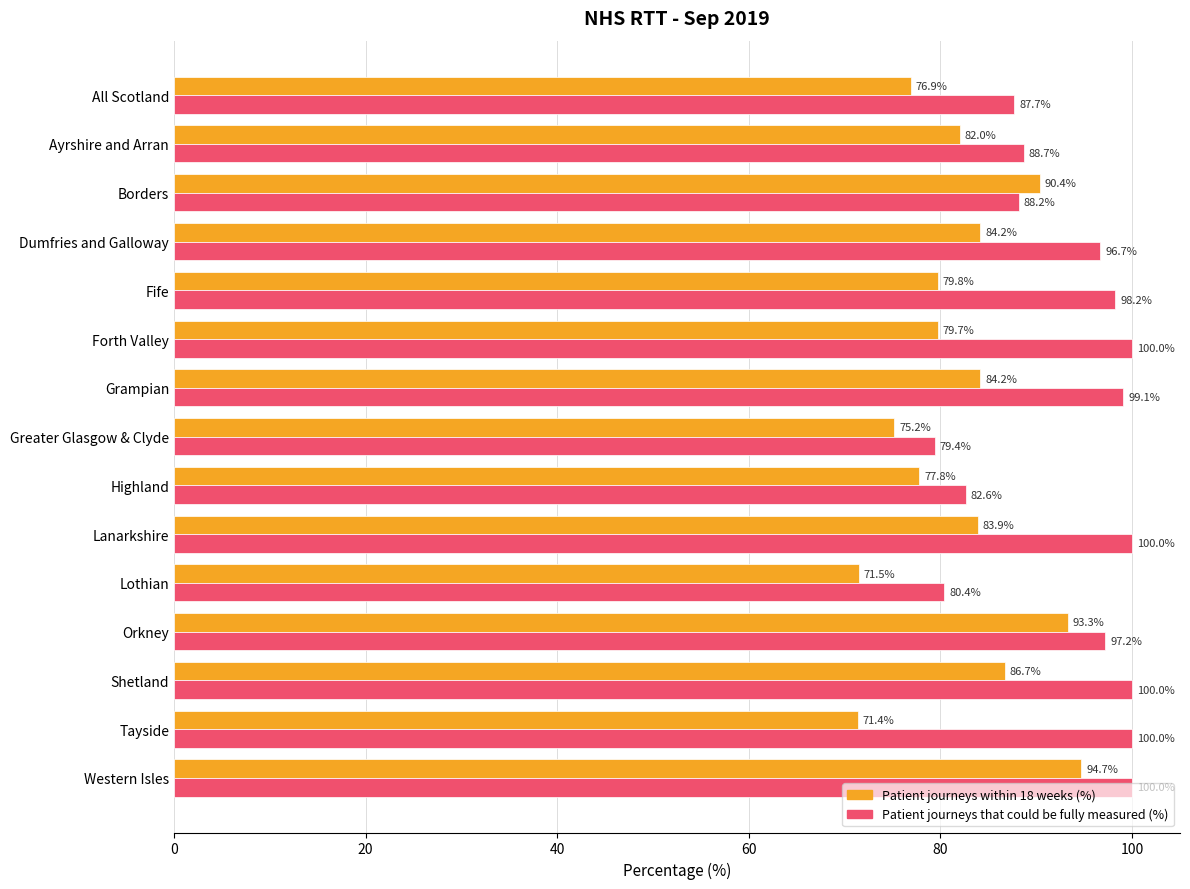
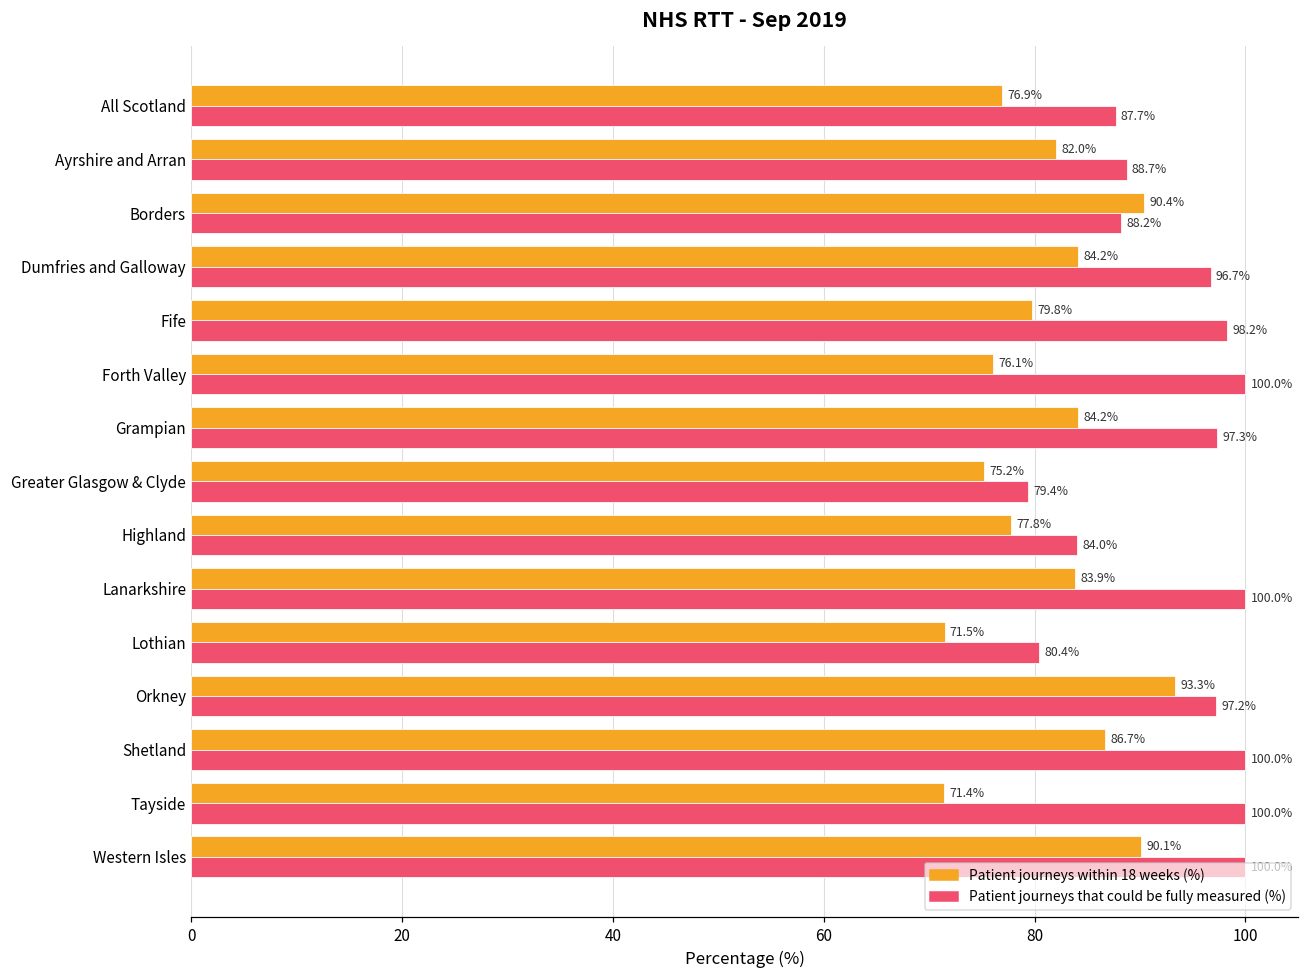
  {
    "Patient journeys within 18 weeks (%)": {
      "All Scotland": "76.9%",
      "Ayrshire and Arran": "82.0%",
      "Borders": "90.4%",
      "Dumfries and Galloway": "84.2%",
      "Fife": "79.8%",
-     "Forth Valley": "79.7%",
+     "Forth Valley": "76.1%",
      "Grampian": "84.2%",
      "Greater Glasgow & Clyde": "75.2%",
      "Highland": "77.8%",
      "Lanarkshire": "83.9%",
      "Lothian": "71.5%",
      "Orkney": "93.3%",
      "Shetland": "86.7%",
      "Tayside": "71.4%",
-     "Western Isles": "94.7%"
+     "Western Isles": "90.1%"
    },
    "Patient journeys that could be fully measured (%)": {
      "All Scotland": "87.7%",
      "Ayrshire and Arran": "88.7%",
      "Borders": "88.2%",
      "Dumfries and Galloway": "96.7%",
      "Fife": "98.2%",
      "Forth Valley": "100.0%",
-     "Grampian": "99.1%",
+     "Grampian": "97.3%",
      "Greater Glasgow & Clyde": "79.4%",
-     "Highland": "82.6%",
+     "Highland": "84.0%",
      "Lanarkshire": "100.0%",
      "Lothian": "80.4%",
      "Orkney": "97.2%",
      "Shetland": "100.0%",
      "Tayside": "100.0%"
    }
  }
